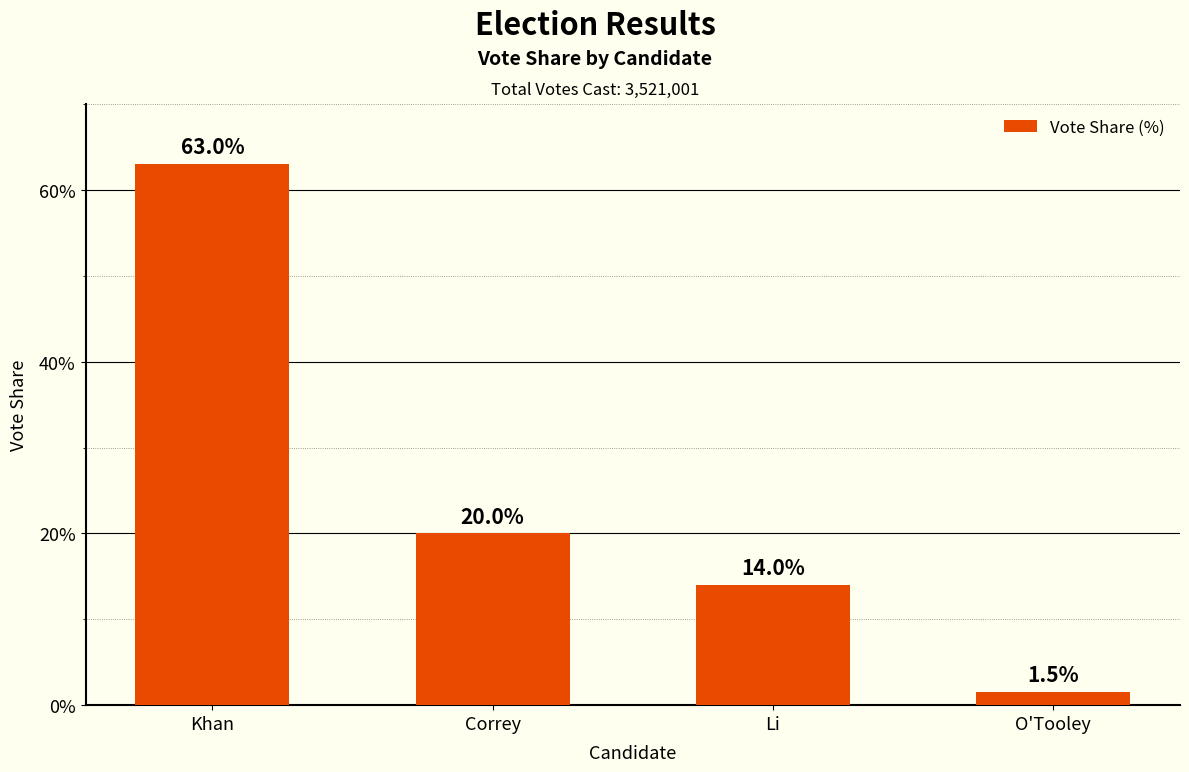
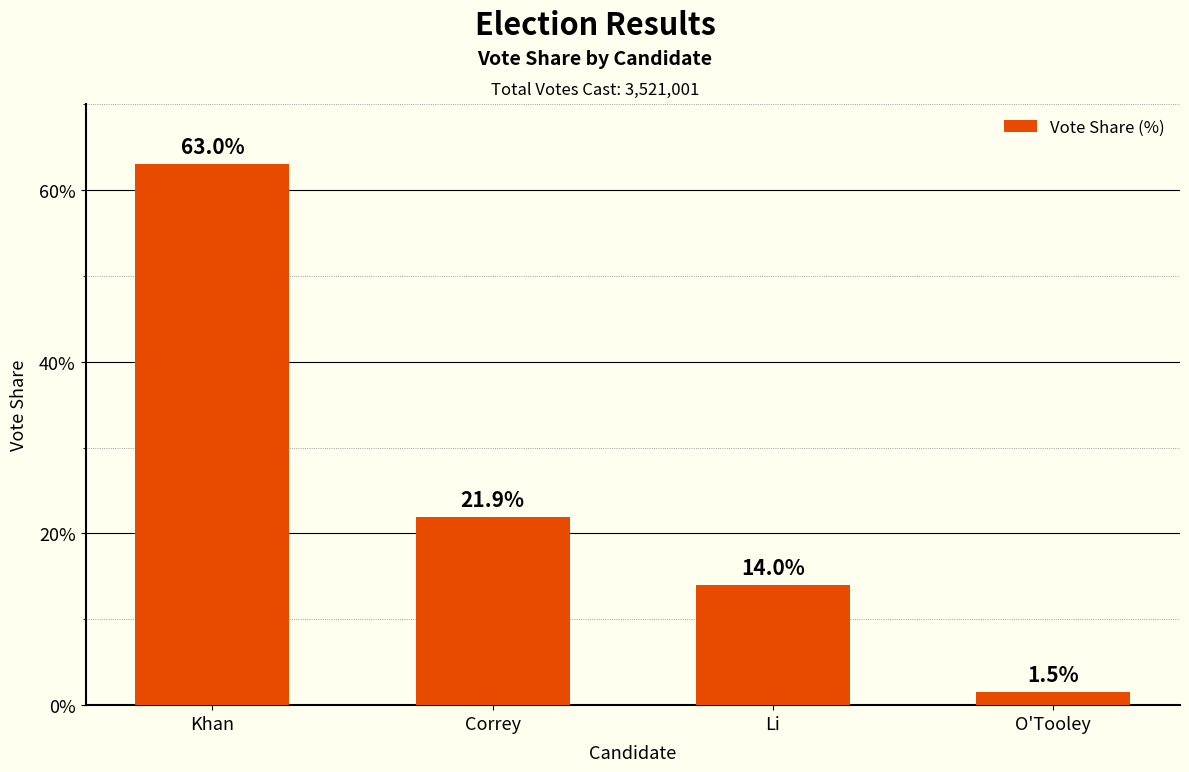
  {
    "Khan": "63.0%",
-   "Correy": "20.0%",
+   "Correy": "21.9%",
    "Li": "14.0%",
    "O'Tooley": "1.5%"
  }
